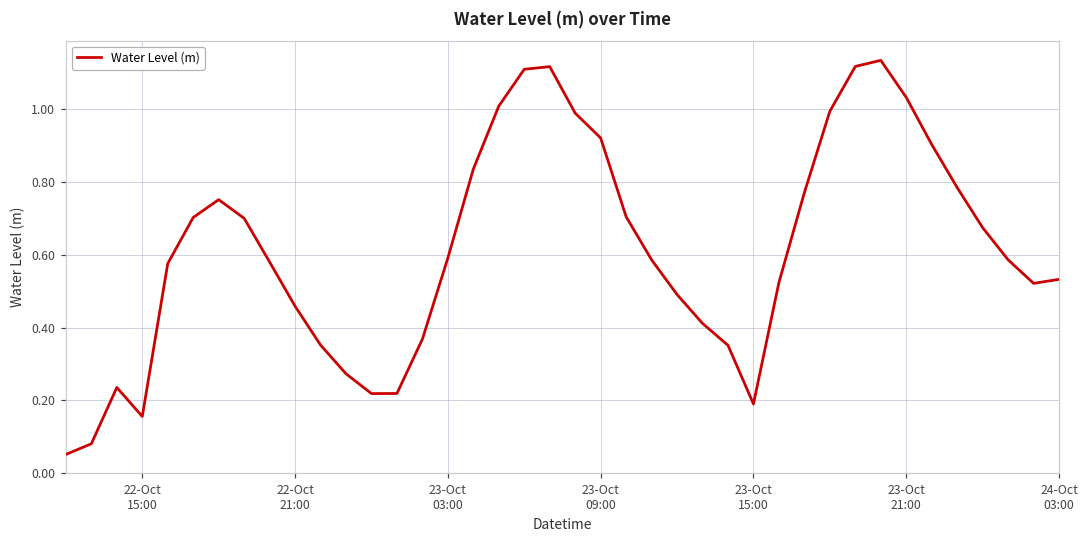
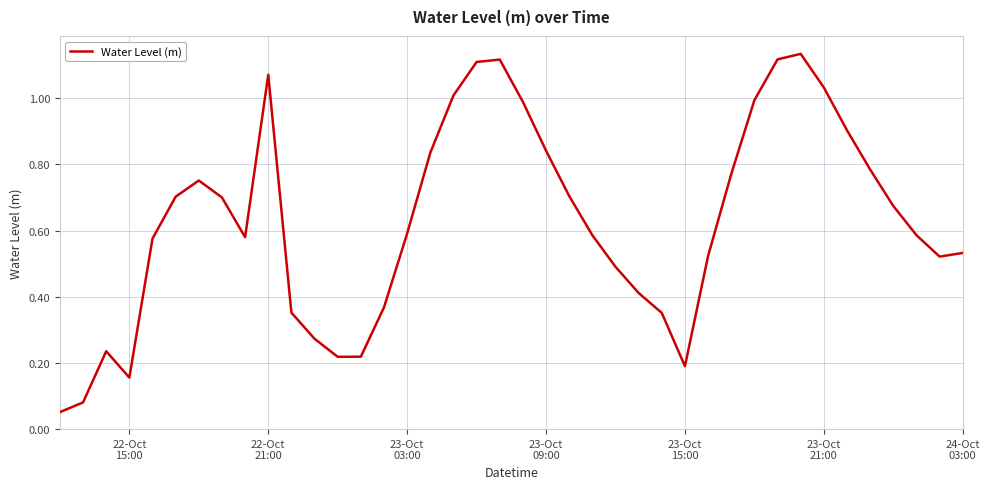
  {
    "22-Oct 15:00": 0.16,
-   "22-Oct 21:00": 0.46,
+   "22-Oct 21:00": 1.07,
    "23-Oct 03:00": 0.59,
-   "23-Oct 09:00": 0.92,
+   "23-Oct 09:00": 0.84,
    "23-Oct 15:00": 0.19,
    "23-Oct 21:00": 1.03,
    "24-Oct 03:00": 0.53
  }
